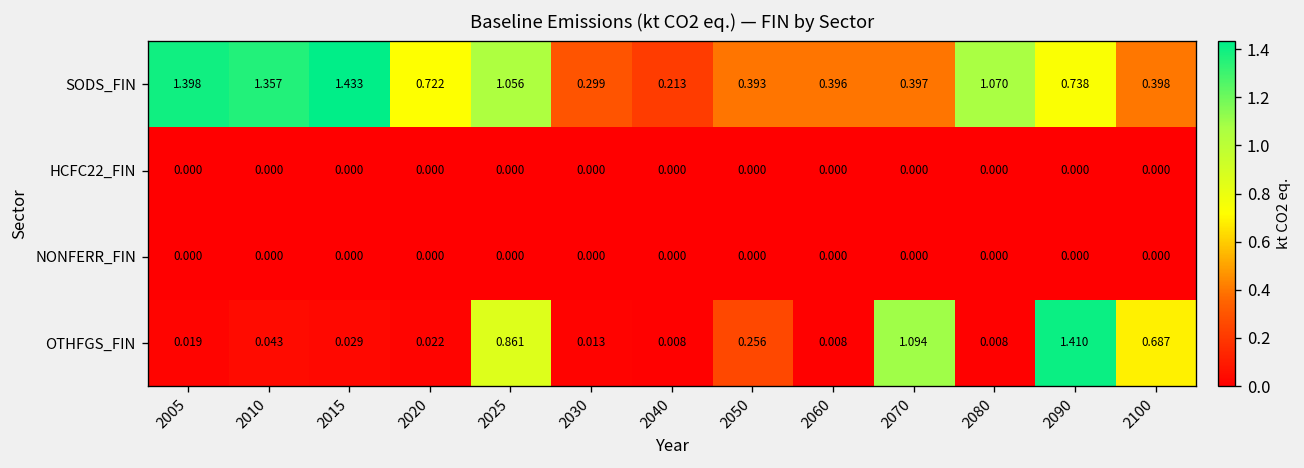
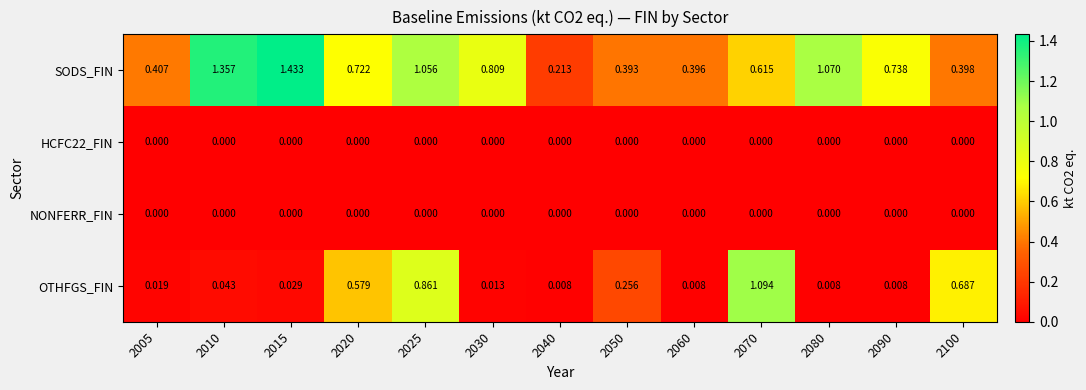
  {
    "SODS_FIN": {
-     "2005": 1.398,
+     "2005": 0.407,
      "2010": 1.357,
      "2015": 1.433,
      "2020": 0.722,
      "2025": 1.056,
-     "2030": 0.299,
+     "2030": 0.809,
      "2040": 0.213,
      "2050": 0.393,
      "2060": 0.396,
-     "2070": 0.397,
+     "2070": 0.615,
      "2080": 1.070,
      "2090": 0.738,
      "2100": 0.398
    },
    "HCFC22_FIN": {
      "2005": 0.000,
      "2010": 0.000,
      "2015": 0.000,
      "2020": 0.000,
      "2025": 0.000,
      "2030": 0.000,
      "2040": 0.000,
      "2050": 0.000,
      "2060": 0.000,
      "2070": 0.000,
      "2080": 0.000,
      "2090": 0.000,
      "2100": 0.000
    },
    "NONFERR_FIN": {
      "2005": 0.000,
      "2010": 0.000,
      "2015": 0.000,
      "2020": 0.000,
      "2025": 0.000,
      "2030": 0.000,
      "2040": 0.000,
      "2050": 0.000,
      "2060": 0.000,
      "2070": 0.000,
      "2080": 0.000,
      "2090": 0.000,
      "2100": 0.000
    },
    "OTHFGS_FIN": {
      "2005": 0.019,
      "2010": 0.043,
      "2015": 0.029,
-     "2020": 0.022,
+     "2020": 0.579,
      "2025": 0.861,
      "2030": 0.013,
      "2040": 0.008,
      "2050": 0.256,
      "2060": 0.008,
      "2070": 1.094,
      "2080": 0.008,
-     "2090": 1.410,
+     "2090": 0.008,
      "2100": 0.687
    }
  }
